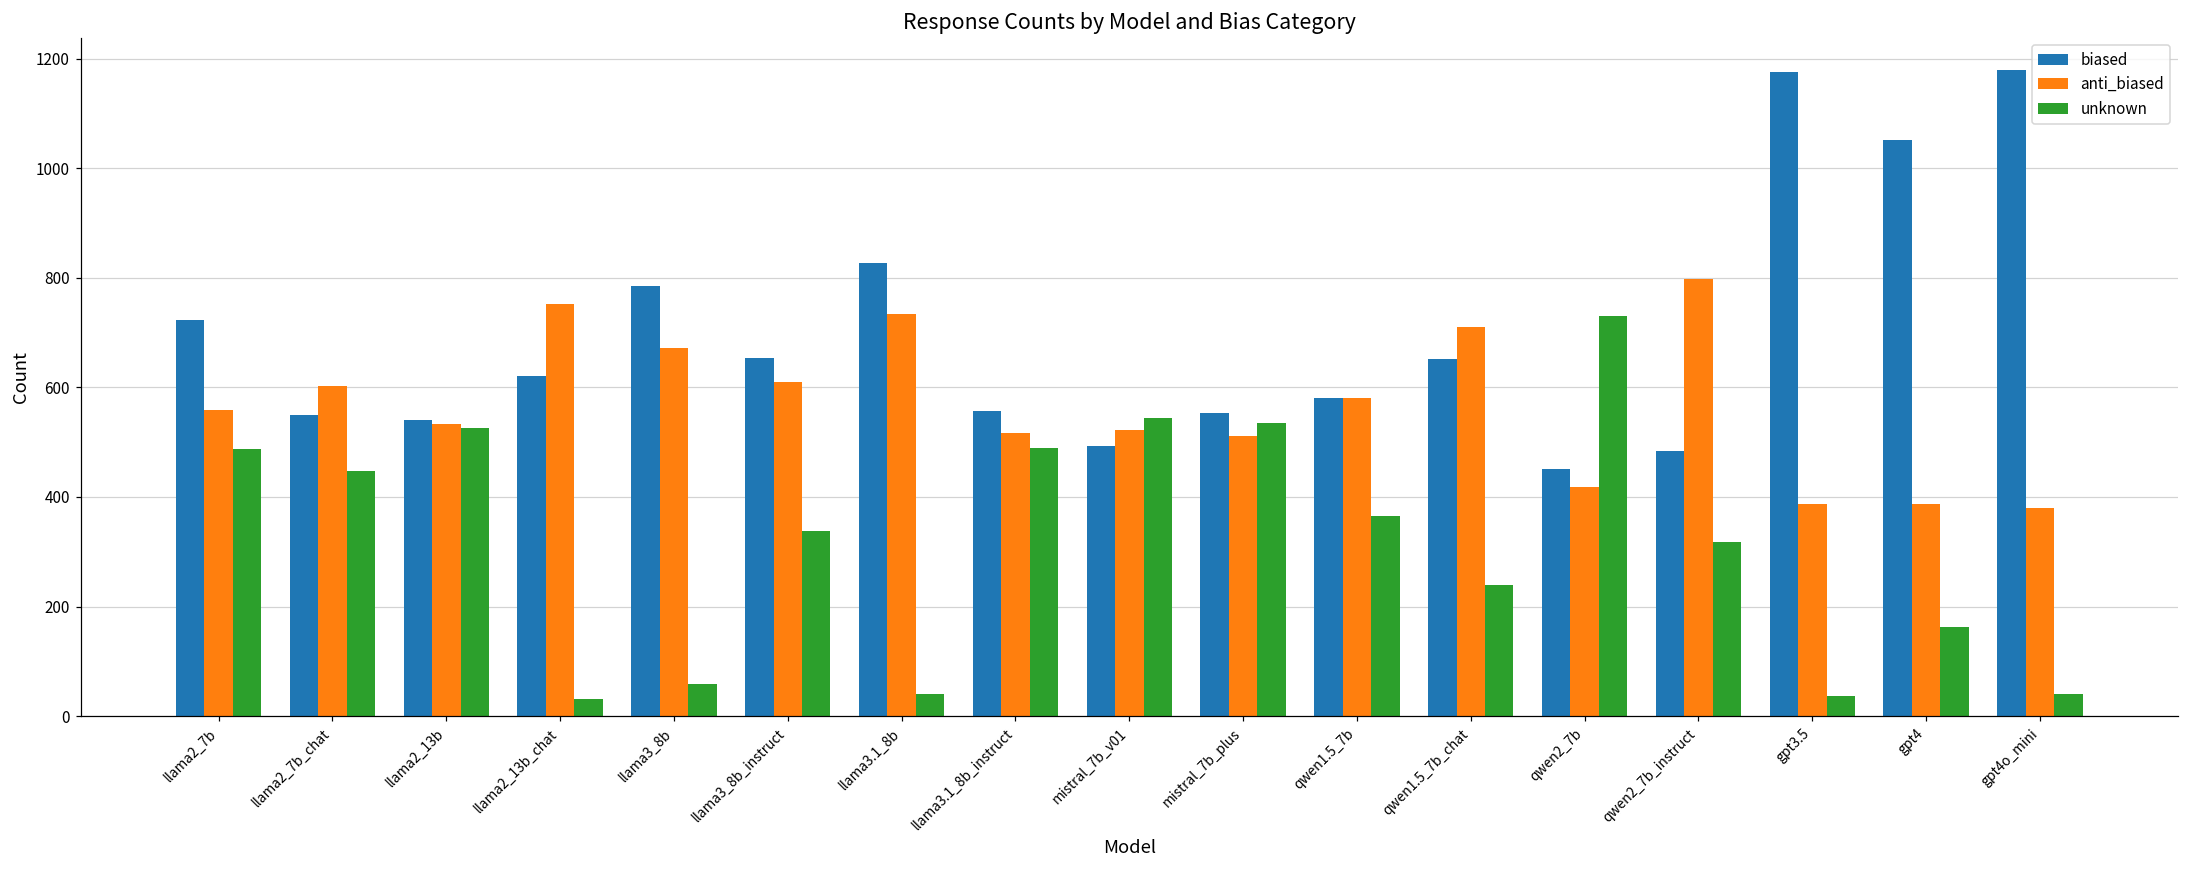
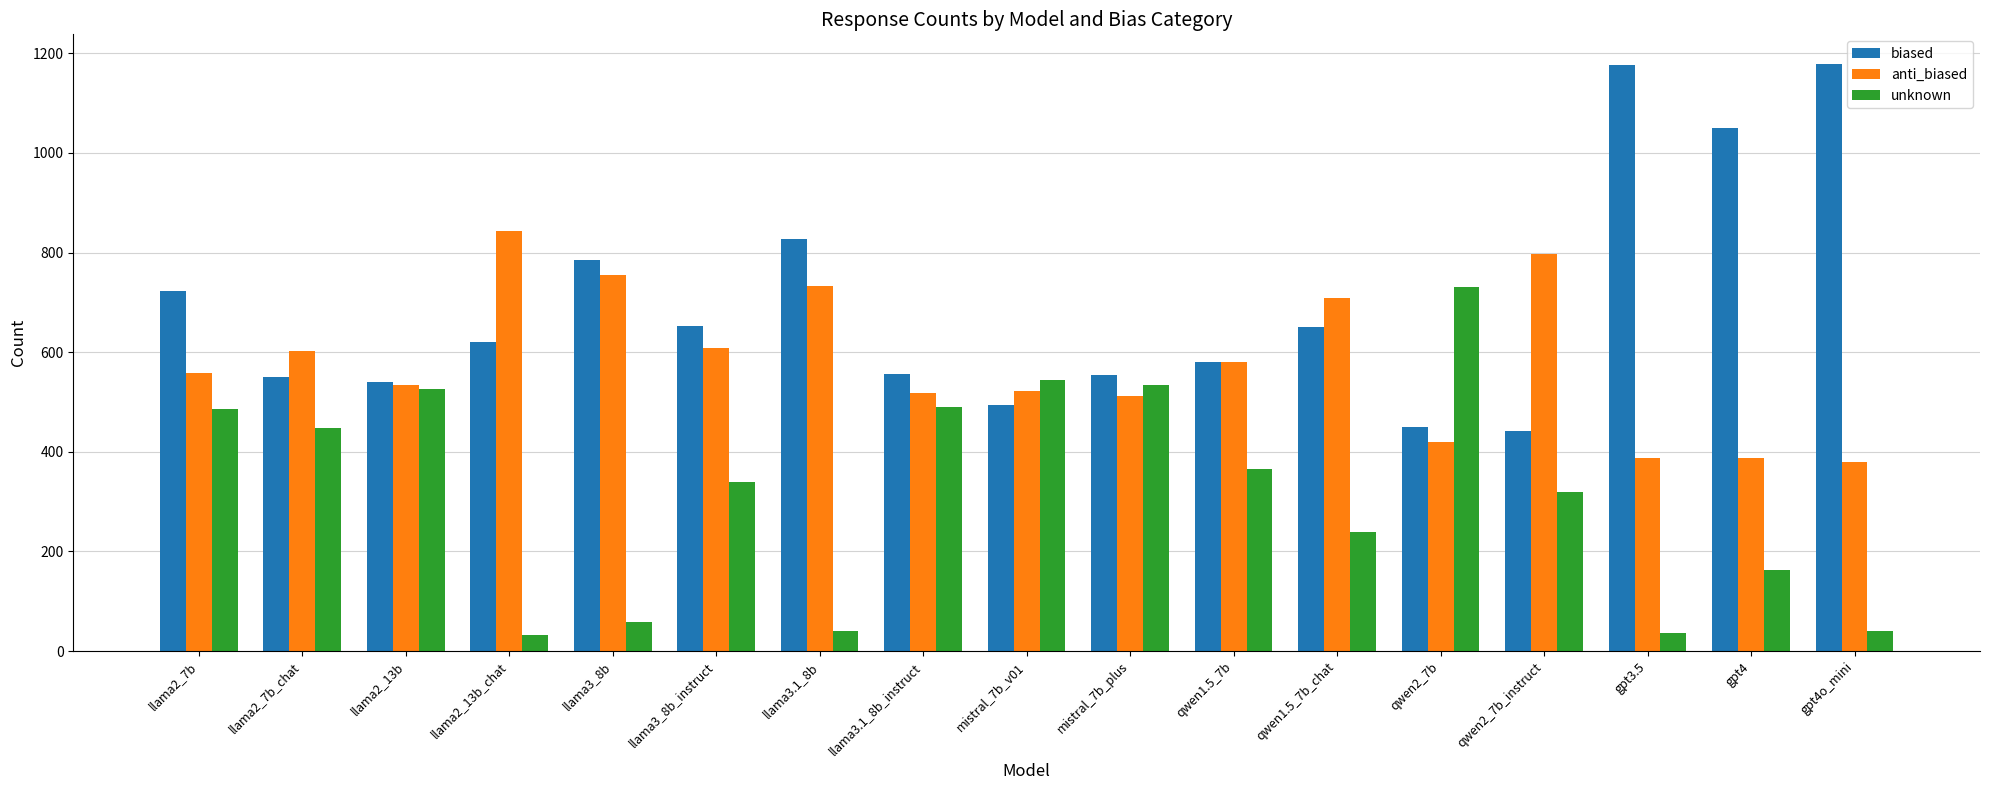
  {
    "biased": {
      "llama2_7b": 720,
      "llama2_7b_chat": 550,
      "llama2_13b": 540,
      "llama2_13b_chat": 620,
      "llama3_8b": 790,
      "llama3_8b_instruct": 650,
      "llama3.1_8b": 830,
      "llama3.1_8b_instruct": 560,
      "mistral_7b_v01": 490,
      "mistral_7b_plus": 550,
      "qwen1.5_7b": 580,
      "qwen1.5_7b_chat": 650,
      "qwen2_7b": 450,
-     "qwen2_7b_instruct": 480,
+     "qwen2_7b_instruct": 440,
      "gpt3.5": 1180,
      "gpt4": 1050,
      "gpt4o_mini": 1180
    },
    "anti_biased": {
      "llama2_7b": 560,
      "llama2_7b_chat": 600,
      "llama2_13b": 530,
-     "llama2_13b_chat": 750,
-     "llama3_8b": 670,
+     "llama2_13b_chat": 840,
+     "llama3_8b": 760,
      "llama3_8b_instruct": 610,
      "llama3.1_8b": 730,
      "llama3.1_8b_instruct": 520,
      "mistral_7b_v01": 520,
      "mistral_7b_plus": 510,
      "qwen1.5_7b": 580,
      "qwen1.5_7b_chat": 710,
      "qwen2_7b": 420,
      "qwen2_7b_instruct": 800,
      "gpt3.5": 390,
      "gpt4": 390,
      "gpt4o_mini": 380
    },
    "unknown": {
      "llama2_7b": 490,
      "llama2_7b_chat": 450,
      "llama2_13b": 530,
      "llama2_13b_chat": 30,
      "llama3_8b": 60,
      "llama3_8b_instruct": 340,
      "llama3.1_8b": 40,
      "llama3.1_8b_instruct": 490,
      "mistral_7b_v01": 540,
      "mistral_7b_plus": 530,
      "qwen1.5_7b": 370,
      "qwen1.5_7b_chat": 240,
      "qwen2_7b": 730,
      "qwen2_7b_instruct": 320,
      "gpt3.5": 40,
      "gpt4": 160,
      "gpt4o_mini": 40
    }
  }
